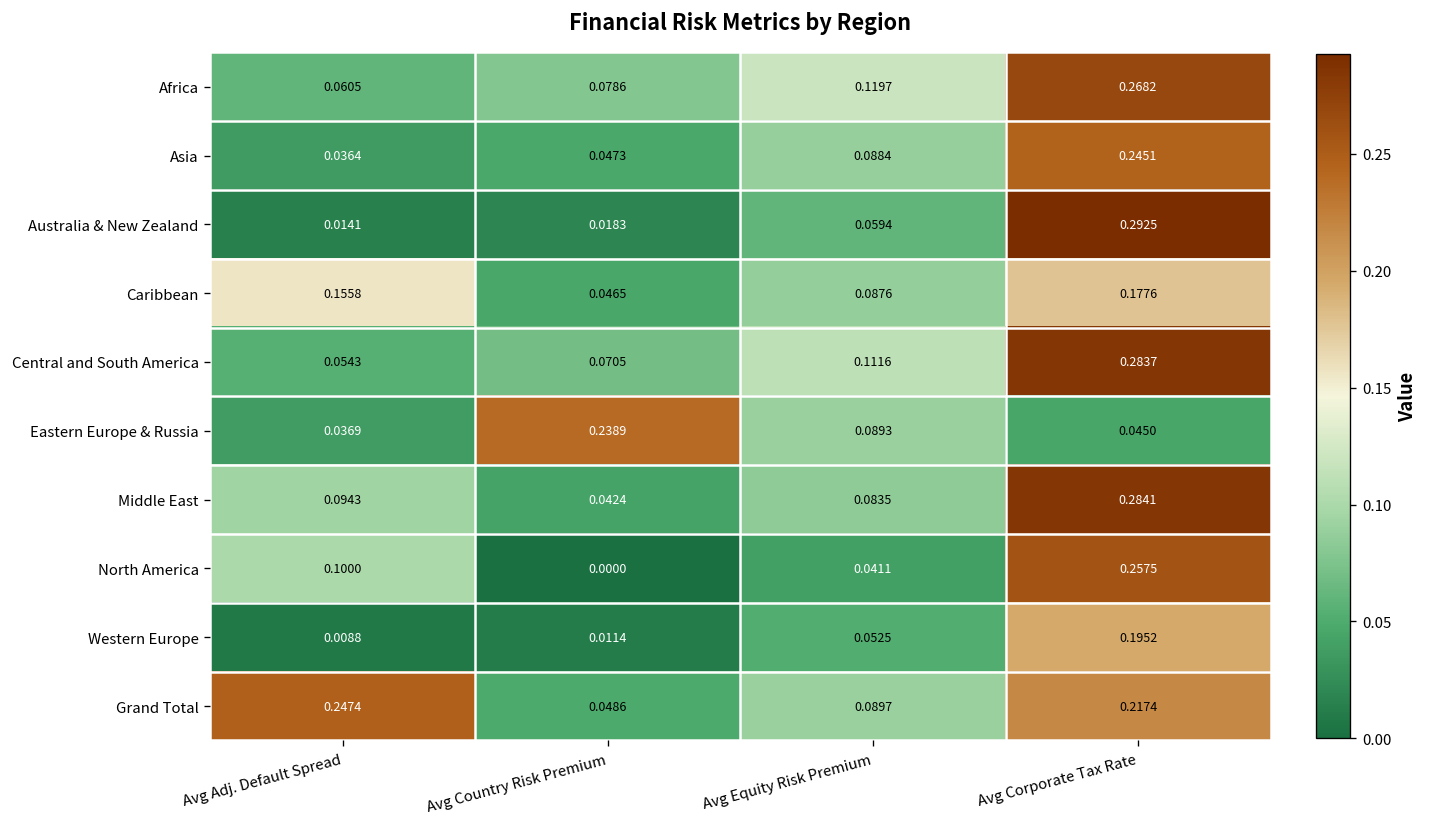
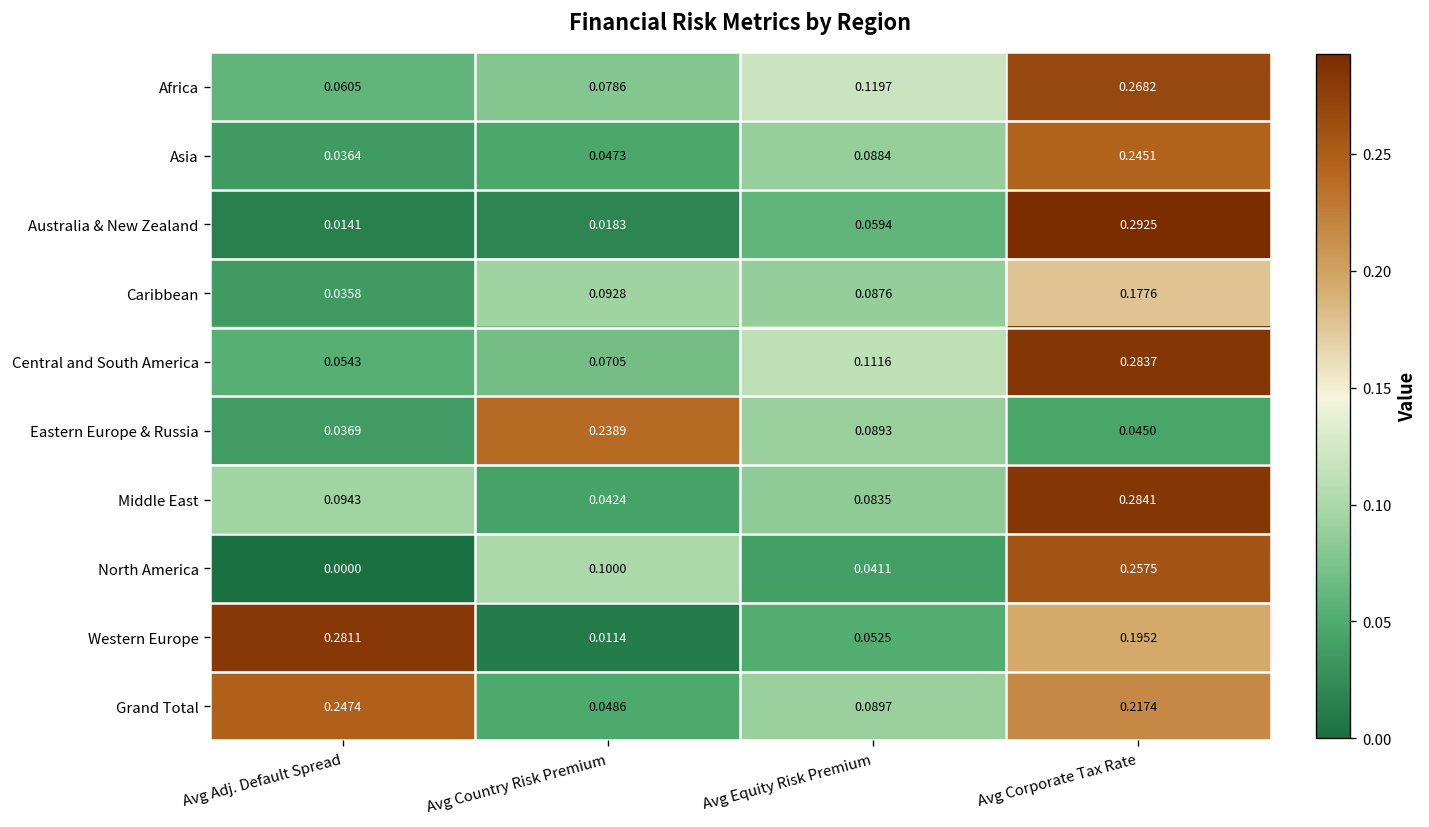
  {
    "Africa": {
      "Avg Adj. Default Spread": 0.0605,
      "Avg Country Risk Premium": 0.0786,
      "Avg Equity Risk Premium": 0.1197,
      "Avg Corporate Tax Rate": 0.2682
    },
    "Asia": {
      "Avg Adj. Default Spread": 0.0364,
      "Avg Country Risk Premium": 0.0473,
      "Avg Equity Risk Premium": 0.0884,
      "Avg Corporate Tax Rate": 0.2451
    },
    "Australia & New Zealand": {
      "Avg Adj. Default Spread": 0.0141,
      "Avg Country Risk Premium": 0.0183,
      "Avg Equity Risk Premium": 0.0594,
      "Avg Corporate Tax Rate": 0.2925
    },
    "Caribbean": {
-     "Avg Adj. Default Spread": 0.1558,
-     "Avg Country Risk Premium": 0.0465,
+     "Avg Adj. Default Spread": 0.0358,
+     "Avg Country Risk Premium": 0.0928,
      "Avg Equity Risk Premium": 0.0876,
      "Avg Corporate Tax Rate": 0.1776
    },
    "Central and South America": {
      "Avg Adj. Default Spread": 0.0543,
      "Avg Country Risk Premium": 0.0705,
      "Avg Equity Risk Premium": 0.1116,
      "Avg Corporate Tax Rate": 0.2837
    },
    "Eastern Europe & Russia": {
      "Avg Adj. Default Spread": 0.0369,
      "Avg Country Risk Premium": 0.2389,
      "Avg Equity Risk Premium": 0.0893,
      "Avg Corporate Tax Rate": 0.0450
    },
    "Middle East": {
      "Avg Adj. Default Spread": 0.0943,
      "Avg Country Risk Premium": 0.0424,
      "Avg Equity Risk Premium": 0.0835,
      "Avg Corporate Tax Rate": 0.2841
    },
    "North America": {
-     "Avg Adj. Default Spread": 0.1000,
-     "Avg Country Risk Premium": 0.0000,
+     "Avg Adj. Default Spread": 0.0000,
+     "Avg Country Risk Premium": 0.1000,
      "Avg Equity Risk Premium": 0.0411,
      "Avg Corporate Tax Rate": 0.2575
    },
    "Western Europe": {
-     "Avg Adj. Default Spread": 0.0088,
+     "Avg Adj. Default Spread": 0.2811,
      "Avg Country Risk Premium": 0.0114,
      "Avg Equity Risk Premium": 0.0525,
      "Avg Corporate Tax Rate": 0.1952
    },
    "Grand Total": {
      "Avg Adj. Default Spread": 0.2474,
      "Avg Country Risk Premium": 0.0486,
      "Avg Equity Risk Premium": 0.0897,
      "Avg Corporate Tax Rate": 0.2174
    }
  }
